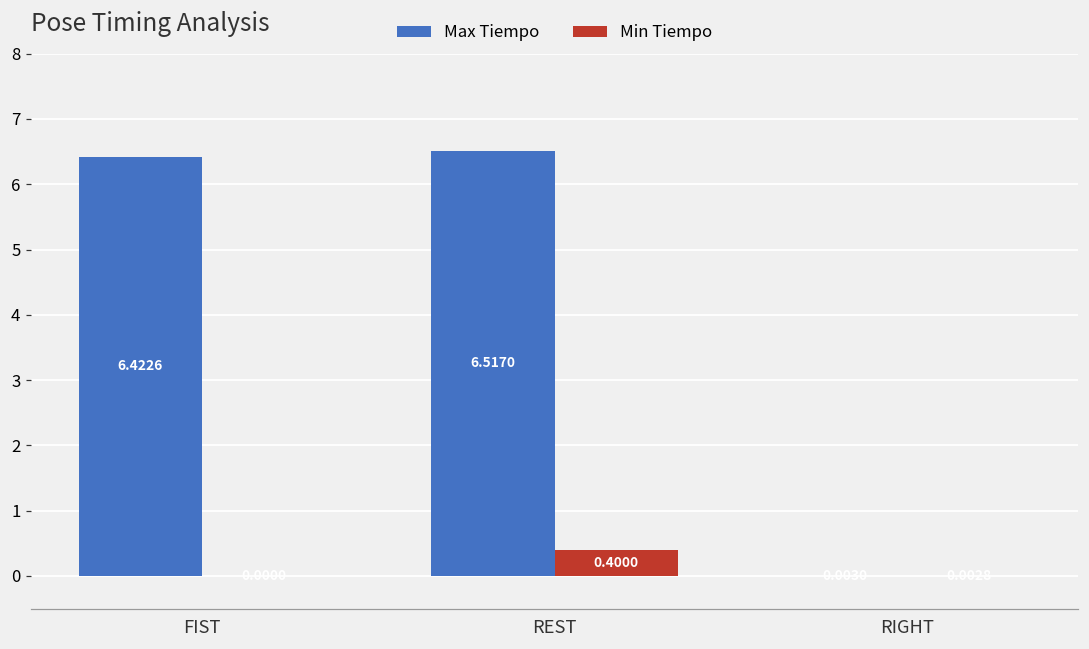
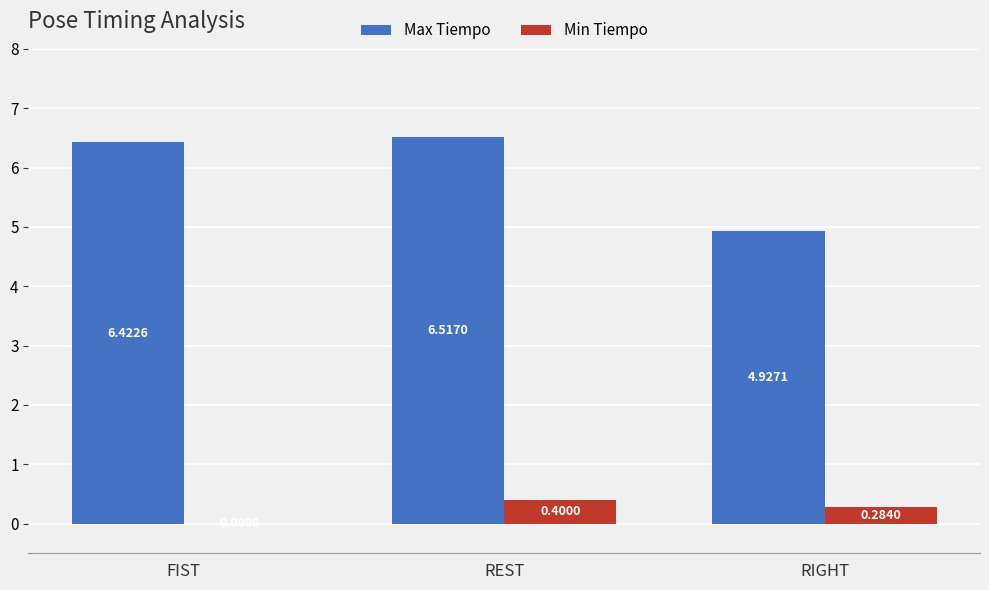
  {
    "Max Tiempo": {
-     "RIGHT": 0.0
+     "RIGHT": 4.9
    },
    "Min Tiempo": {
      "FIST": 0.0,
-     "RIGHT": 0.0
+     "RIGHT": 0.3
    }
  }
